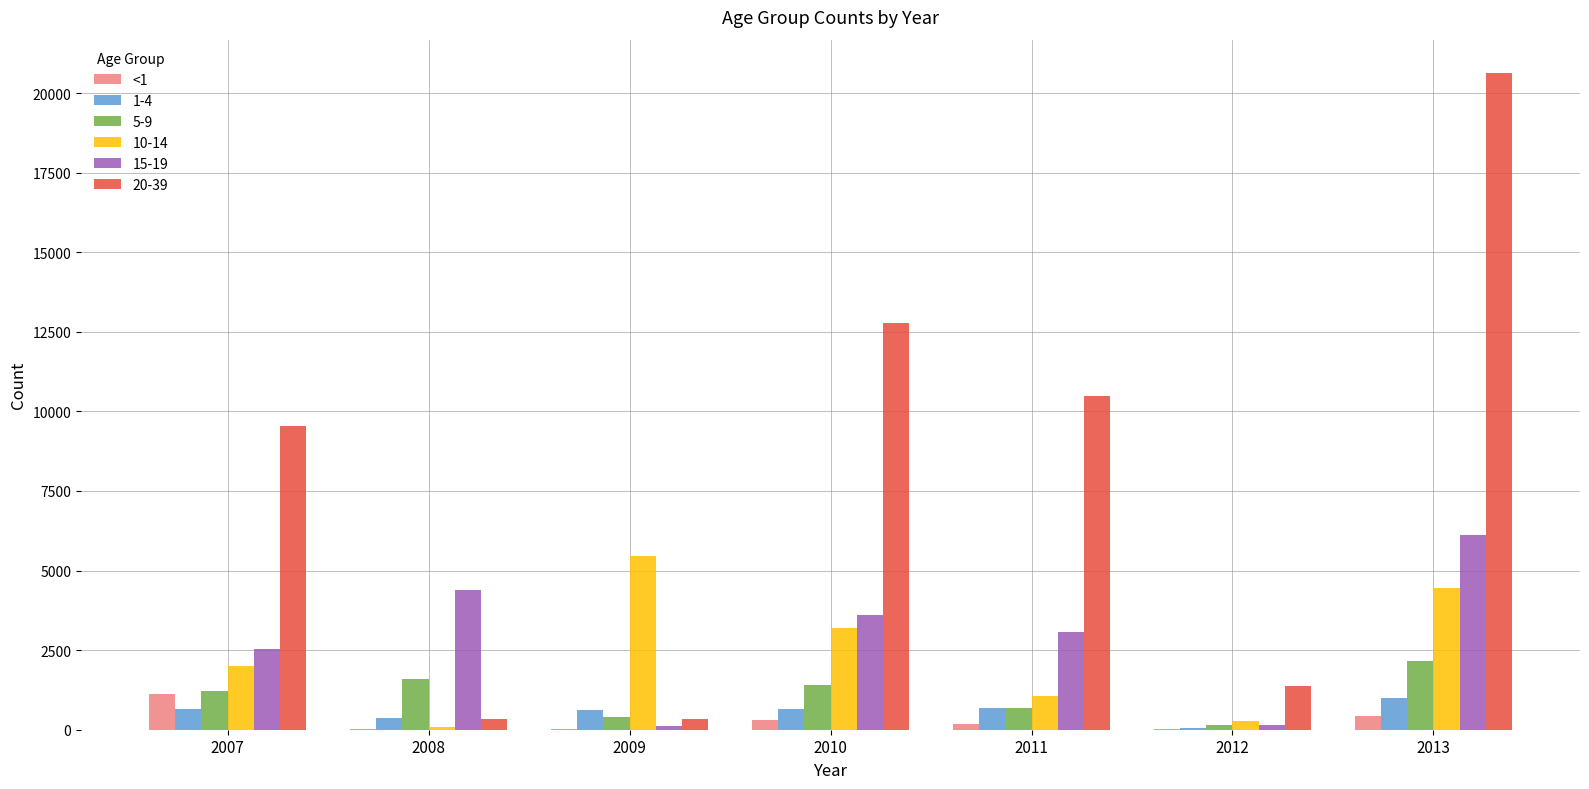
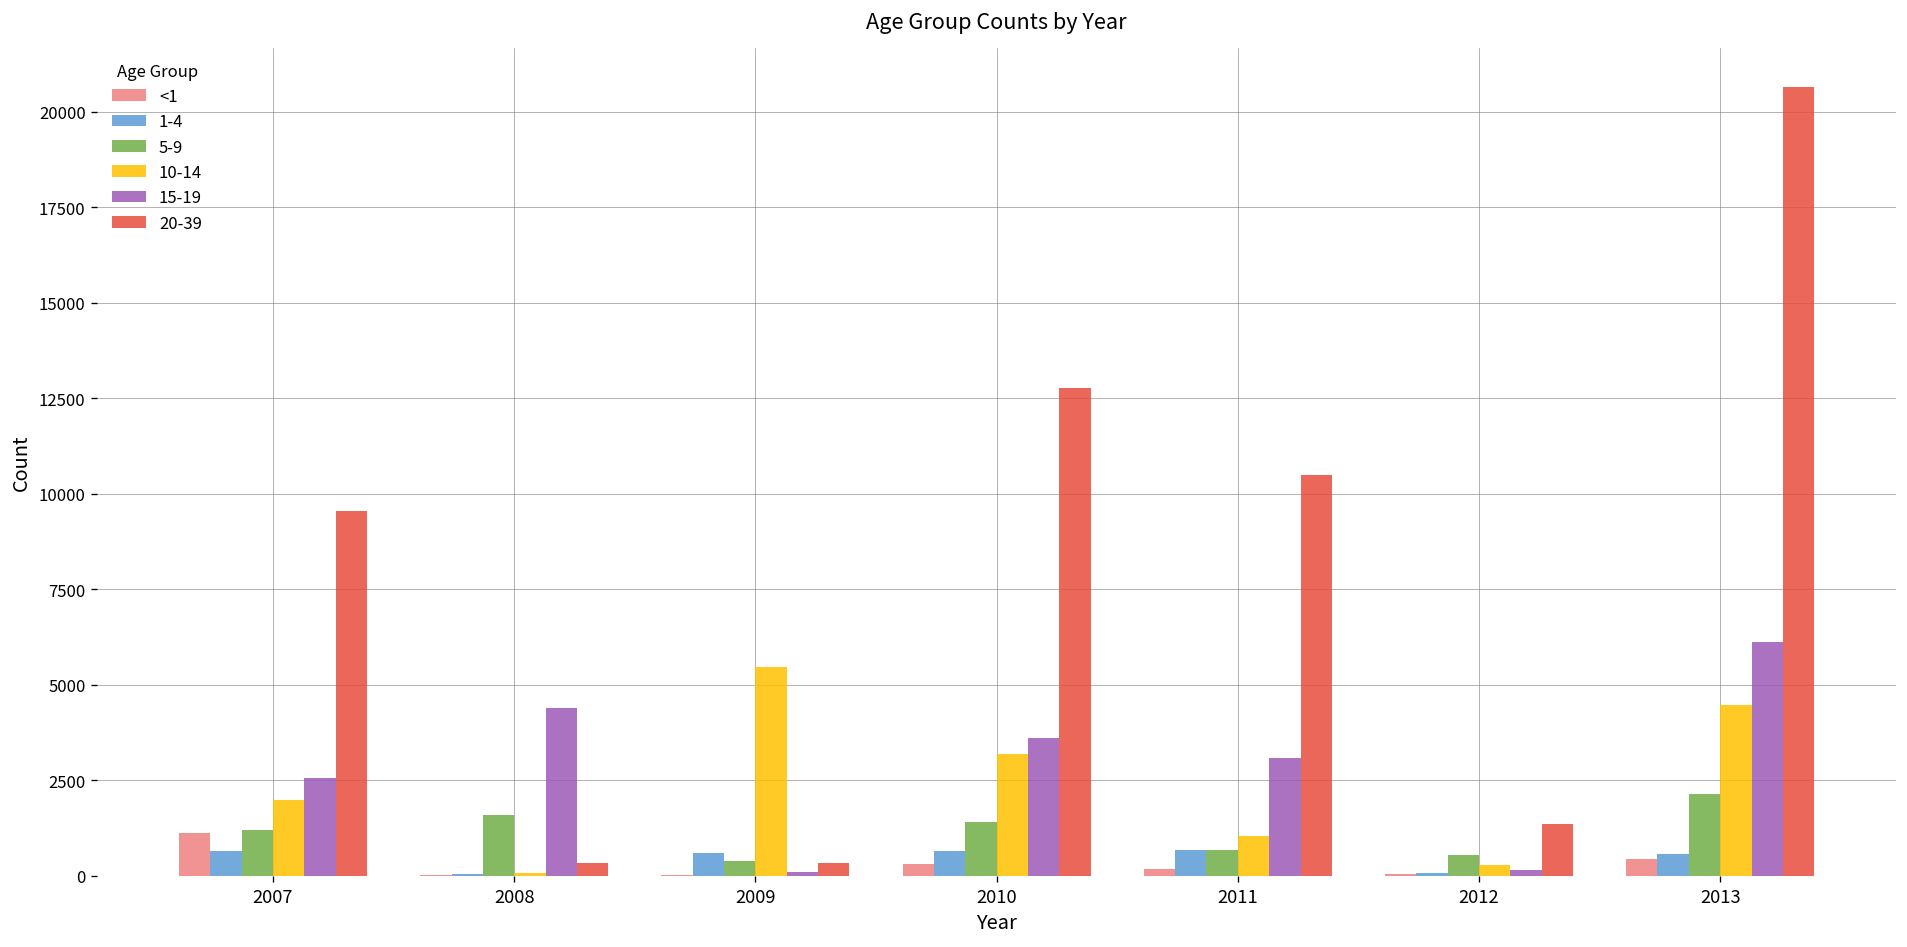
  {
    "<1": {
      "2007": 1100,
      "2010": 300,
      "2011": 200,
      "2013": 400
    },
    "1-4": {
      "2007": 600,
-     "2008": 400,
+     "2008": 100,
      "2009": 600,
      "2010": 700,
      "2011": 700,
-     "2013": 1000
+     "2013": 600
    },
    "5-9": {
      "2007": 1200,
      "2008": 1600,
      "2009": 400,
      "2010": 1400,
      "2011": 700,
-     "2012": 100,
+     "2012": 500,
      "2013": 2200
    },
    "10-14": {
      "2007": 2000,
      "2008": 100,
      "2009": 5500,
      "2010": 3200,
      "2011": 1100,
      "2012": 300,
      "2013": 4500
    },
    "15-19": {
      "2007": 2500,
      "2008": 4400,
      "2009": 100,
      "2010": 3600,
      "2011": 3100,
      "2012": 100,
      "2013": 6100
    },
    "20-39": {
      "2007": 9500,
      "2008": 300,
      "2009": 300,
      "2010": 12800,
      "2011": 10500,
      "2012": 1400,
      "2013": 20600
    }
  }
